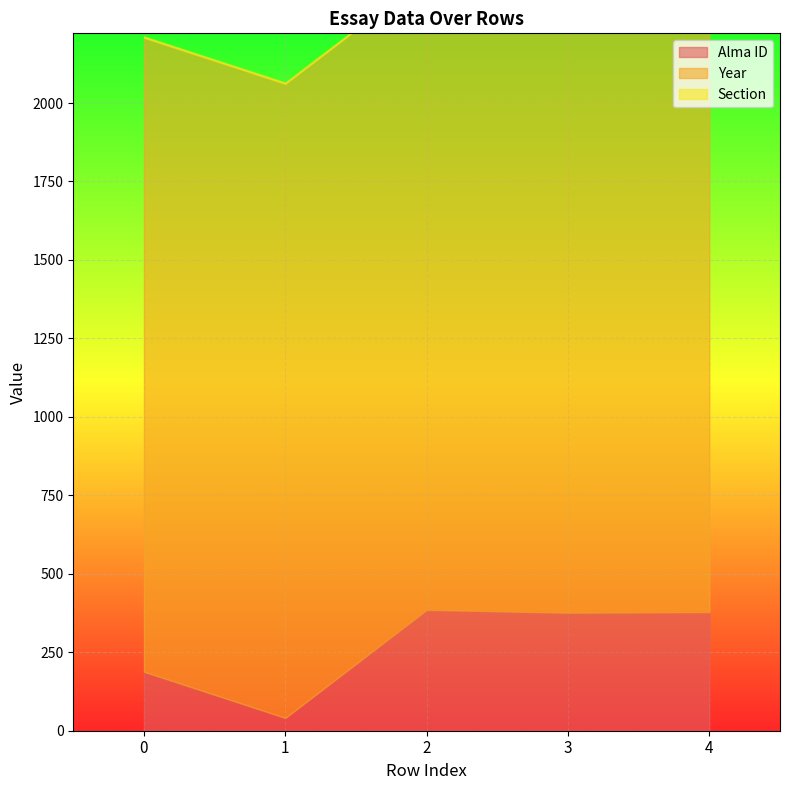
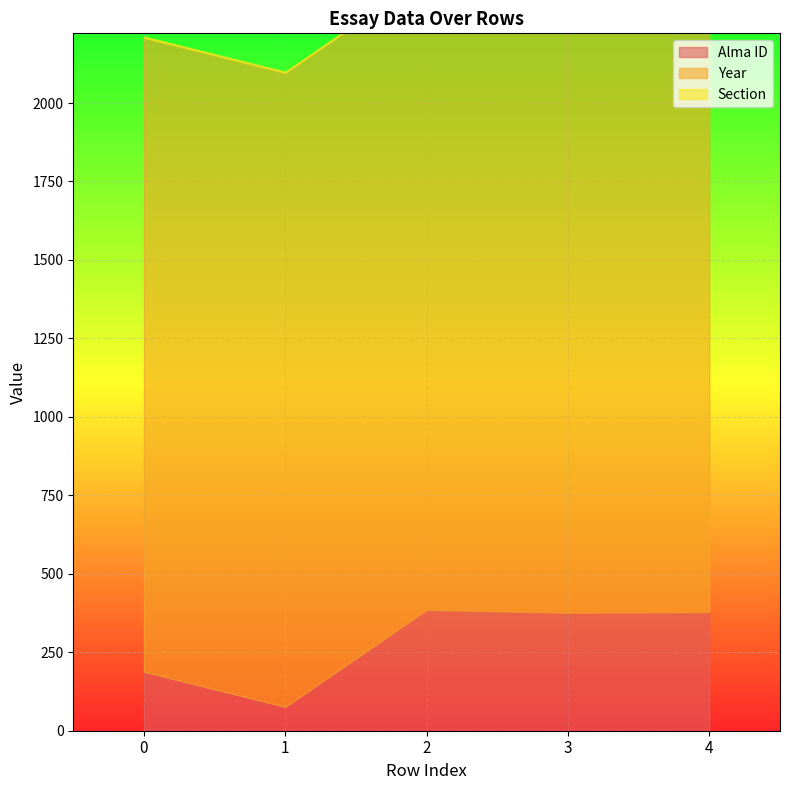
  {
    "Alma ID": {
      "0": 190,
-     "1": 40,
+     "1": 80,
      "2": 390,
      "3": 380,
      "4": 380
    }
  }
